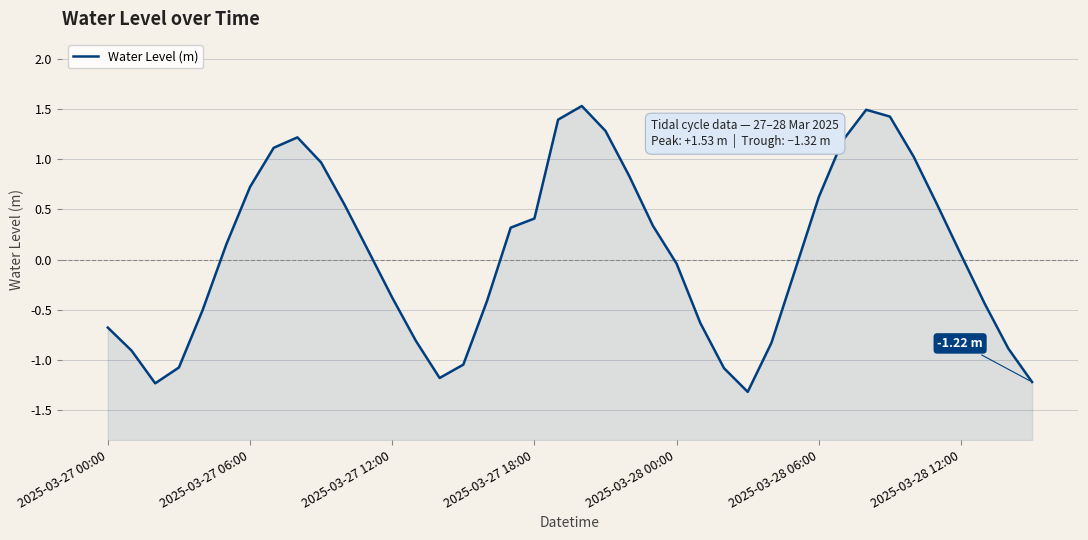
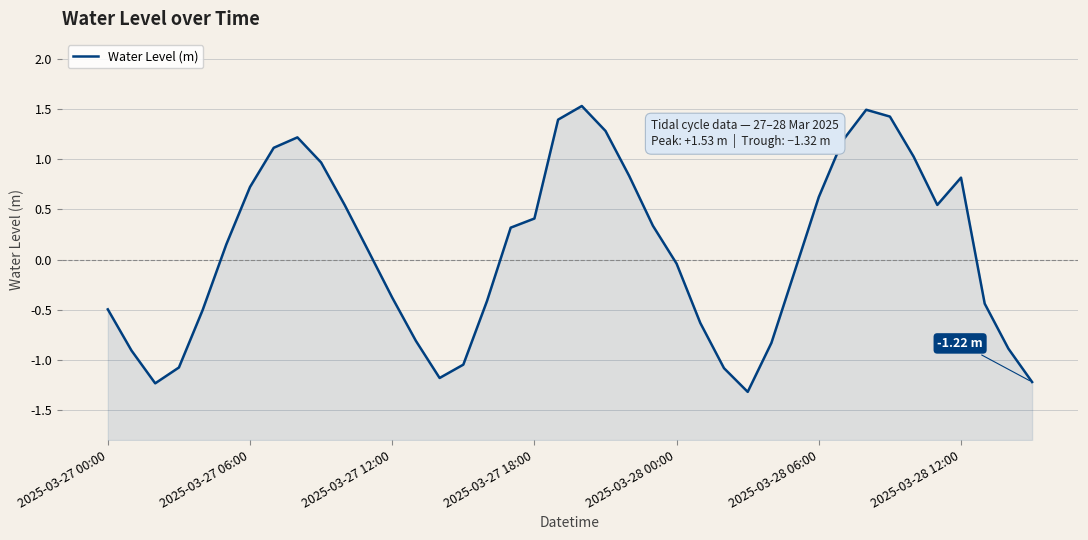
  {
-   "2025-03-27 00:00": -0.68,
+   "2025-03-27 00:00": -0.50,
    "2025-03-27 06:00": 0.72,
    "2025-03-27 12:00": -0.38,
    "2025-03-27 18:00": 0.41,
    "2025-03-28 00:00": -0.04,
    "2025-03-28 06:00": 0.62,
-   "2025-03-28 12:00": 0.05
+   "2025-03-28 12:00": 0.82
  }
